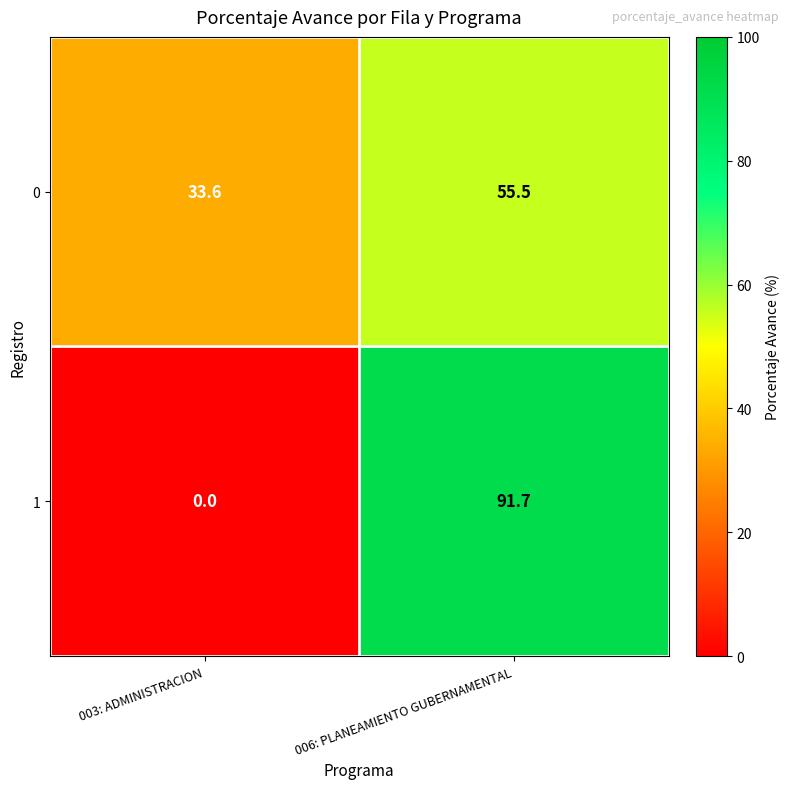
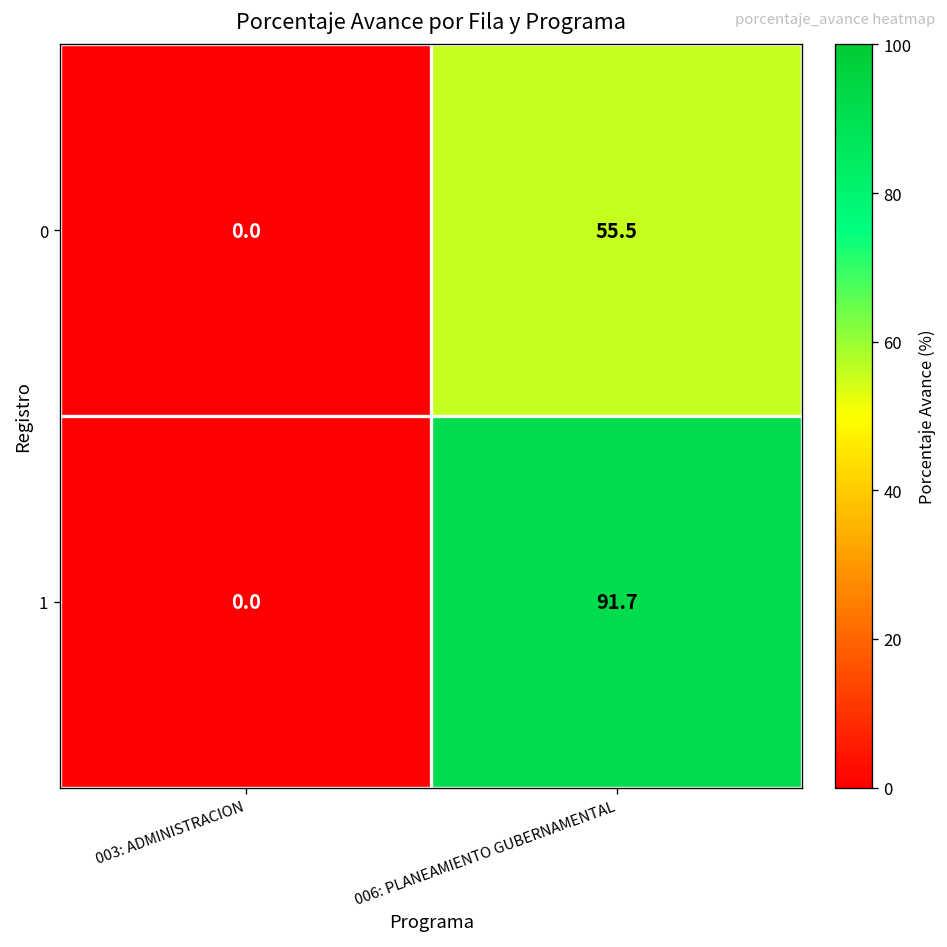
  {
    "0": {
-     "003: ADMINISTRACION": 33.6,
+     "003: ADMINISTRACION": 0.0,
      "006: PLANEAMIENTO GUBERNAMENTAL": 55.5
    },
    "1": {
      "003: ADMINISTRACION": 0.0,
      "006: PLANEAMIENTO GUBERNAMENTAL": 91.7
    }
  }
